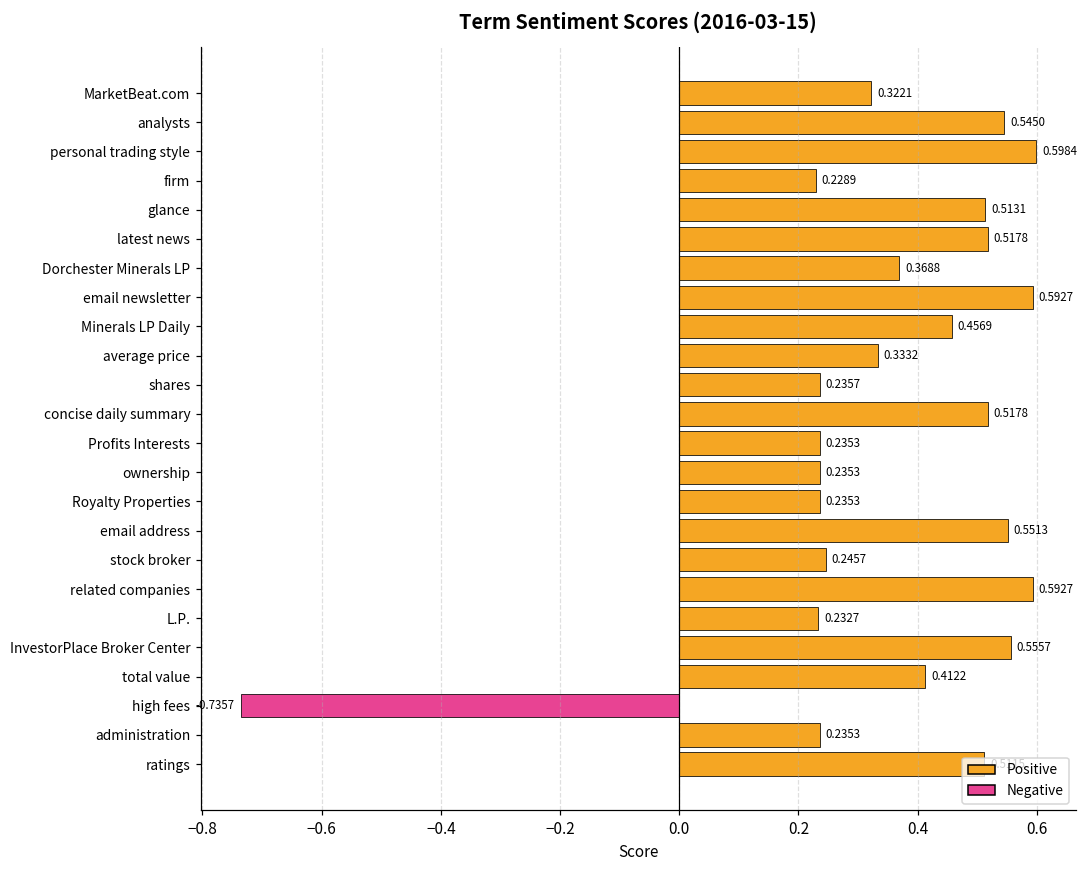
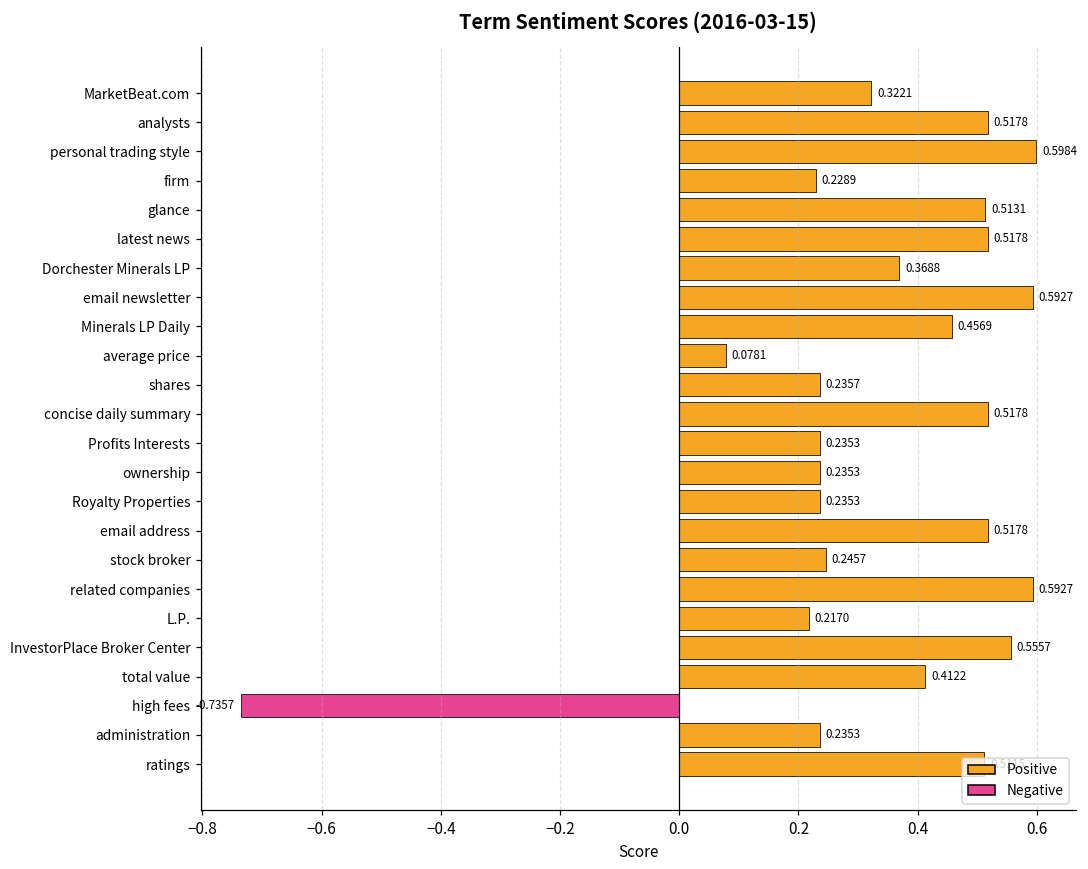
  {
    "MarketBeat.com": 0.3221,
-   "analysts": 0.5450,
+   "analysts": 0.5178,
    "personal trading style": 0.5984,
    "firm": 0.2289,
    "glance": 0.5131,
    "latest news": 0.5178,
    "Dorchester Minerals LP": 0.3688,
    "email newsletter": 0.5927,
    "Minerals LP Daily": 0.4569,
-   "average price": 0.3332,
+   "average price": 0.0781,
    "shares": 0.2357,
    "concise daily summary": 0.5178,
    "Profits Interests": 0.2353,
    "ownership": 0.2353,
    "Royalty Properties": 0.2353,
-   "email address": 0.5513,
+   "email address": 0.5178,
    "stock broker": 0.2457,
    "related companies": 0.5927,
-   "L.P.": 0.2327,
+   "L.P.": 0.2170,
    "InvestorPlace Broker Center": 0.5557,
    "total value": 0.4122,
    "high fees": -0.7357,
    "administration": 0.2353
  }
